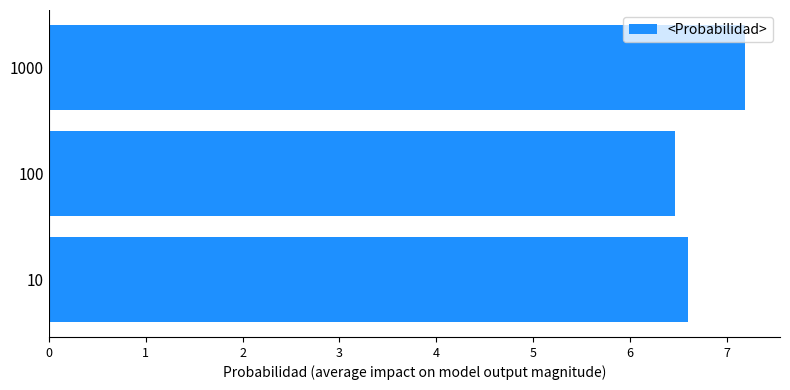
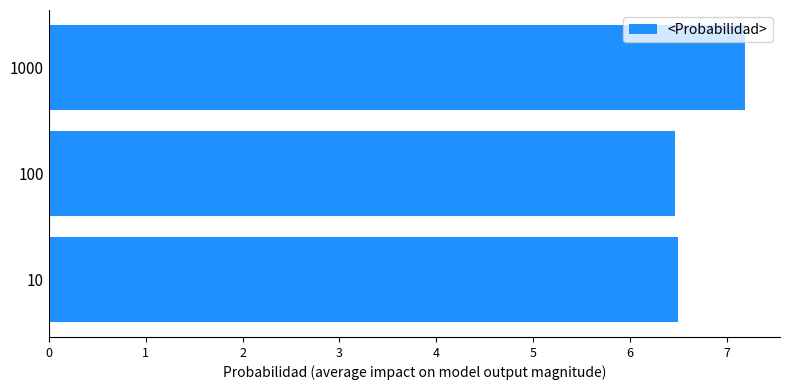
  {
    "1000": 7.2,
    "100": 6.5,
-   "10": 6.6
+   "10": 6.5
  }
